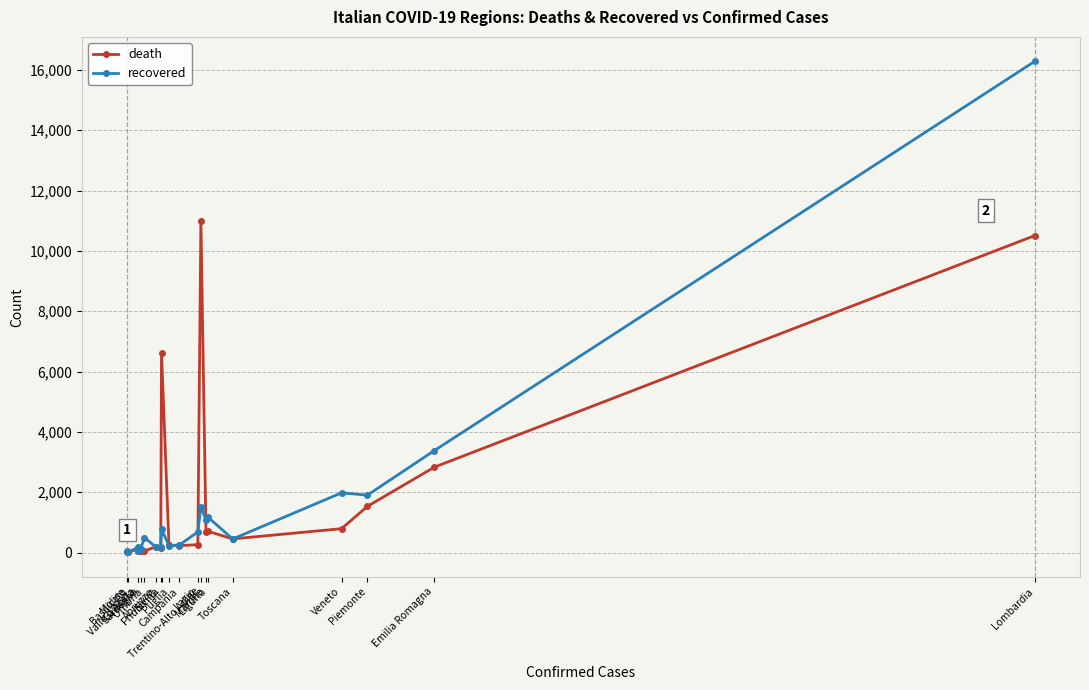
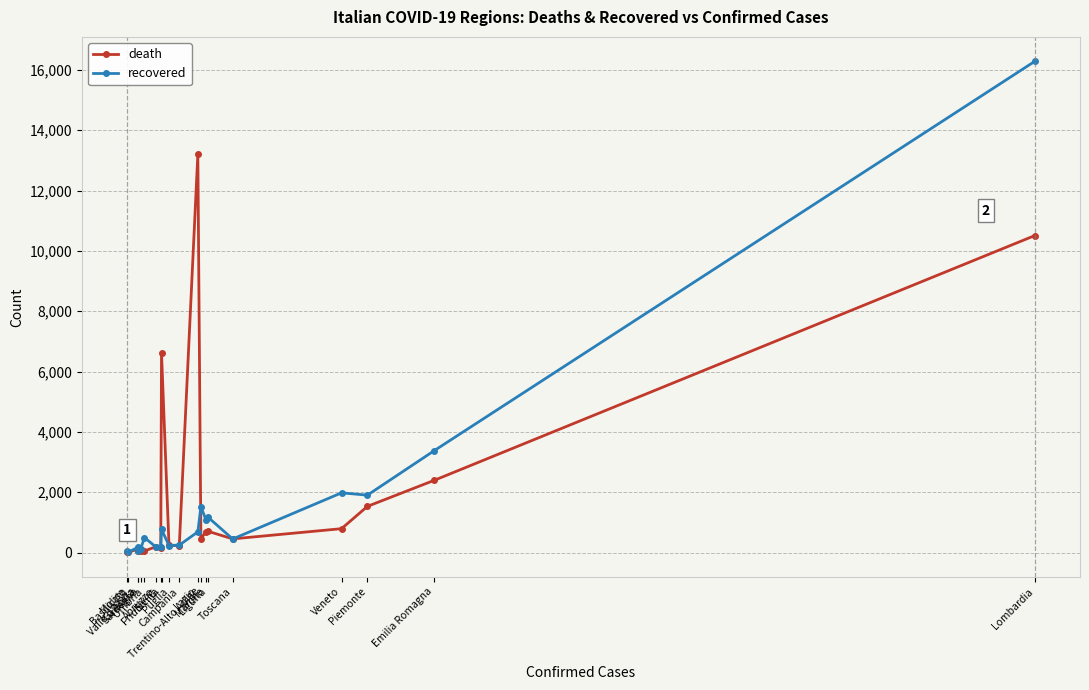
  {
    "death": {
      "Umbria": "100",
      "Friuli V. G.": "6,600",
-     "Lazio": "300",
-     "Trentino-Alto Adige": "11,000",
+     "Lazio": "13,200",
+     "Trentino-Alto Adige": "500",
      "Marche": "700",
      "Liguria": "700",
      "Veneto": "800",
      "Piemonte": "1,500",
-     "Emilia Romagna": "2,800",
+     "Emilia Romagna": "2,400",
      "Lombardia": "10,500"
    },
    "recovered": {
      "Umbria": "500",
      "Friuli V. G.": "800",
      "Lazio": "700",
      "Trentino-Alto Adige": "1,500",
      "Marche": "1,100",
      "Liguria": "1,200",
      "Veneto": "2,000",
      "Piemonte": "1,900",
      "Emilia Romagna": "3,400",
      "Lombardia": "16,300"
    }
  }
